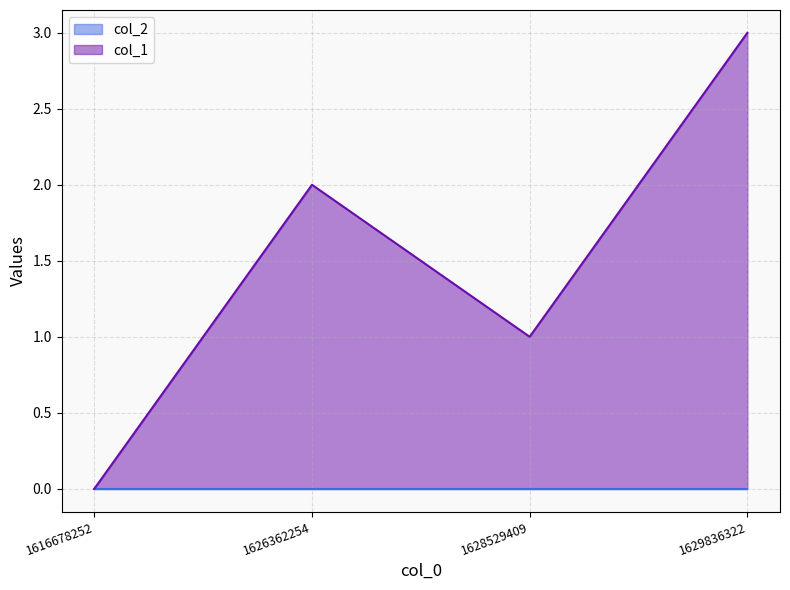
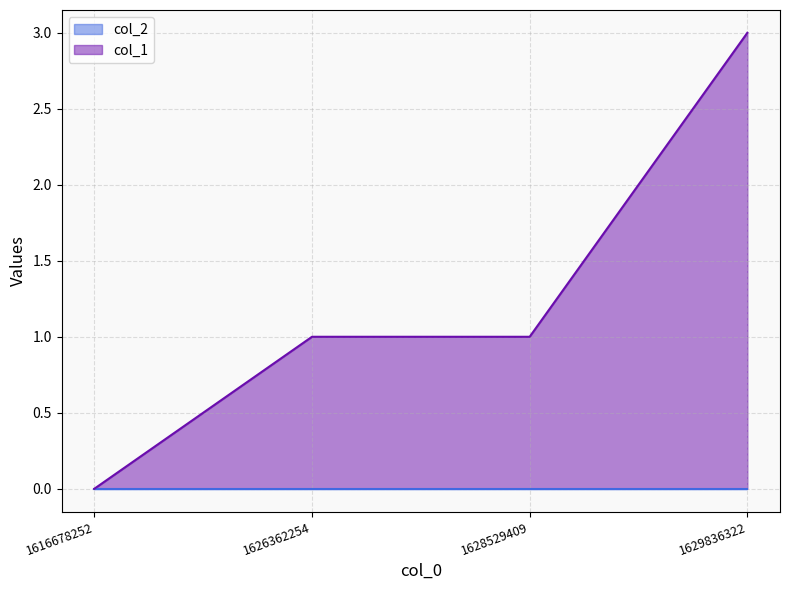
  {
    "col_2": {
      "1626362254": 0,
      "1628529409": 0,
      "1629836322": 0
    },
    "col_1": {
-     "1626362254": 2,
+     "1626362254": 1,
      "1628529409": 1,
      "1629836322": 3
    }
  }
